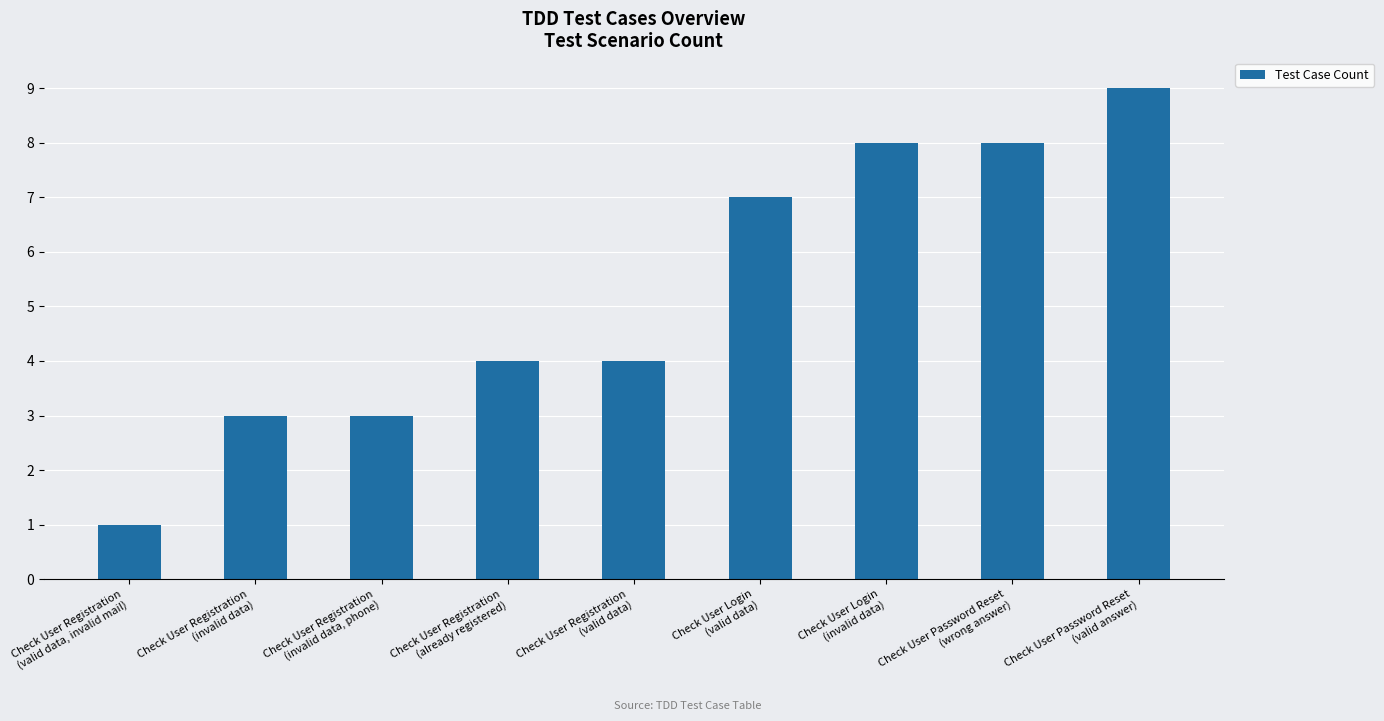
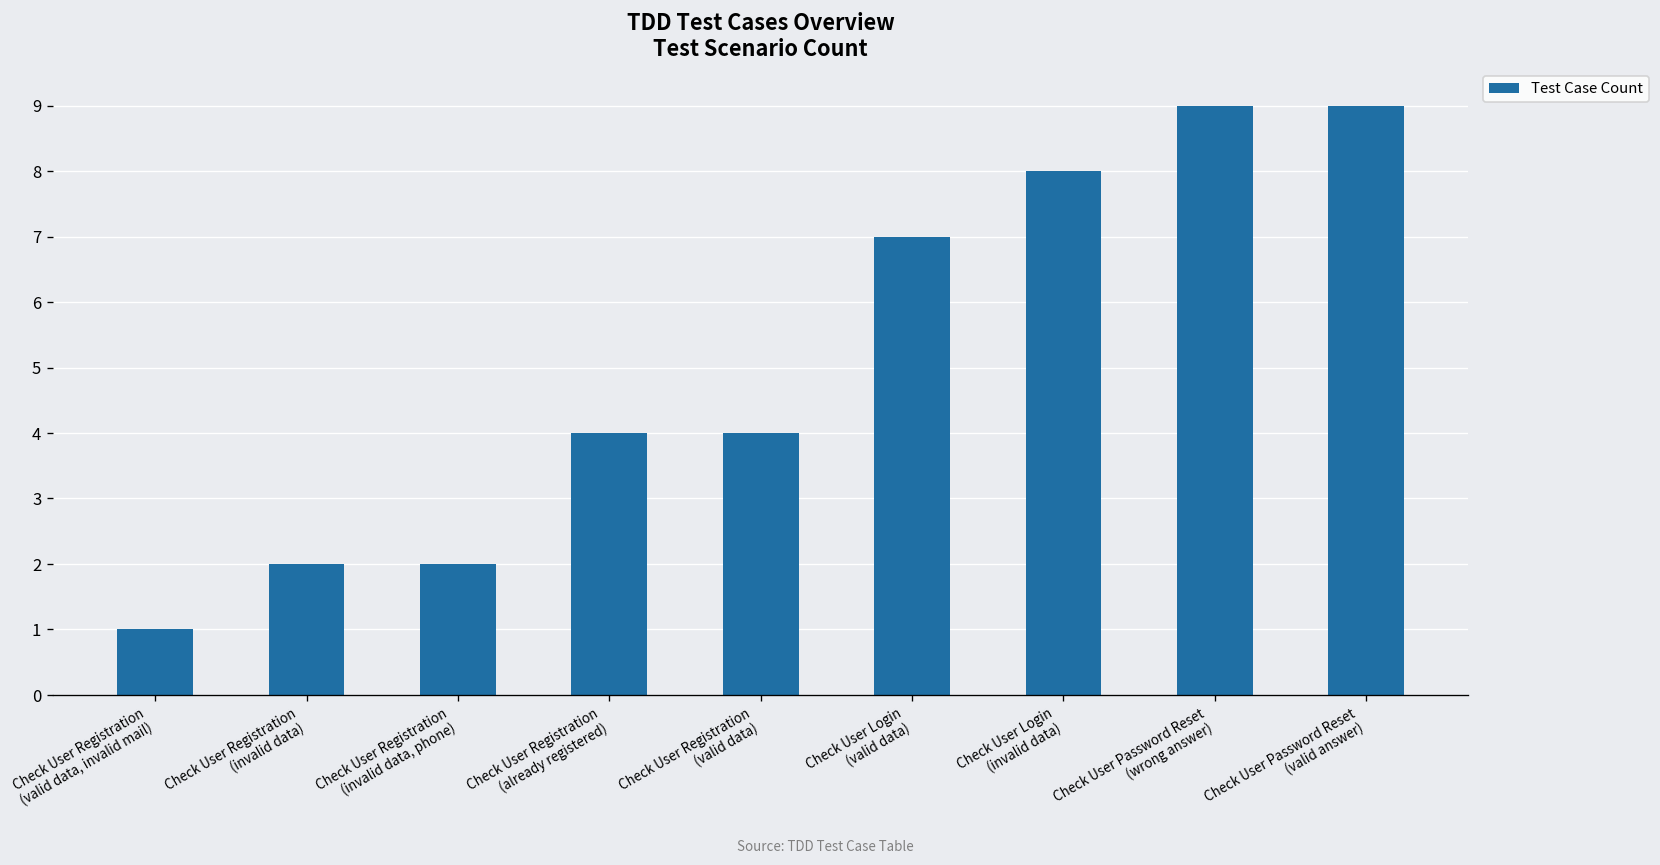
  {
    "Check User Registration (valid data, invalid mail)": 1,
-   "Check User Registration (invalid data)": 3,
-   "Check User Registration (invalid data, phone)": 3,
+   "Check User Registration (invalid data)": 2,
+   "Check User Registration (invalid data, phone)": 2,
    "Check User Registration (already registered)": 4,
    "Check User Registration (valid data)": 4,
    "Check User Login (valid data)": 7,
    "Check User Login (invalid data)": 8,
-   "Check User Password Reset (wrong answer)": 8,
+   "Check User Password Reset (wrong answer)": 9,
    "Check User Password Reset (valid answer)": 9
  }
